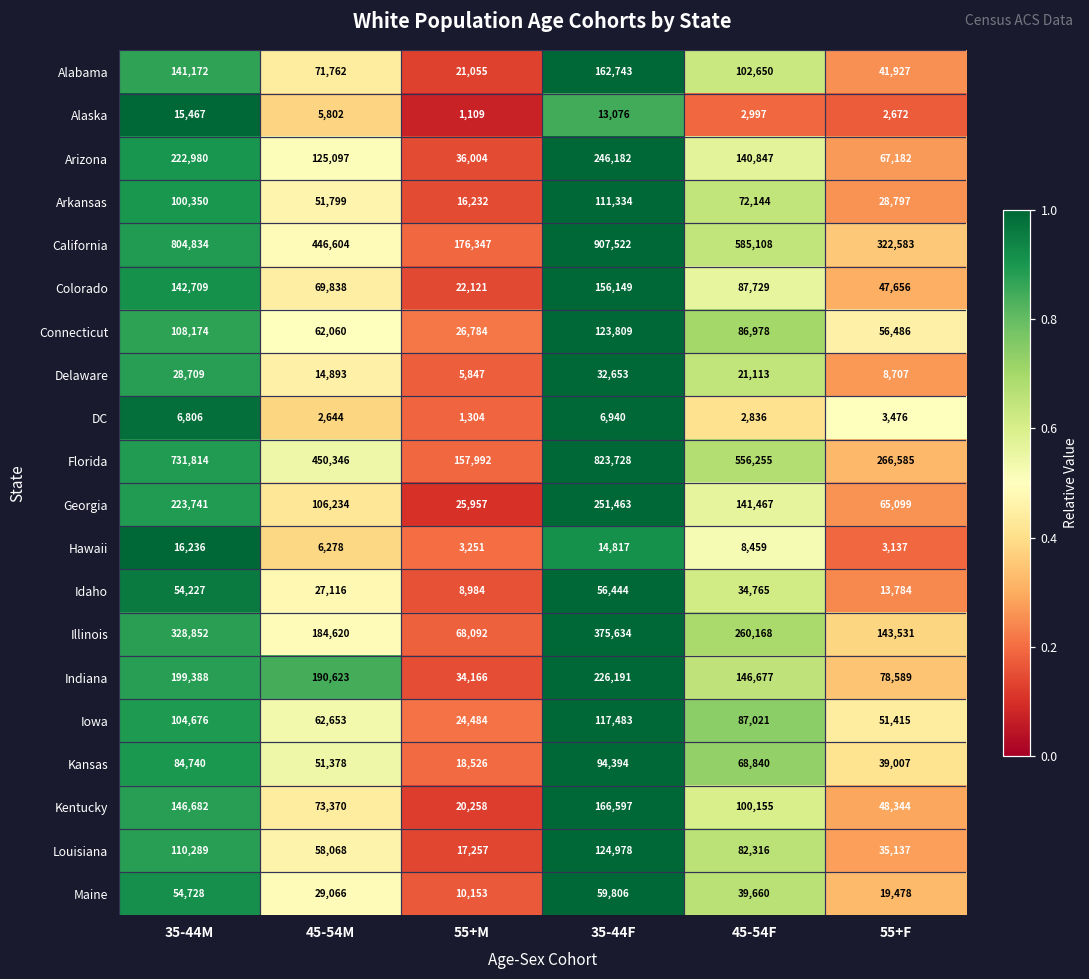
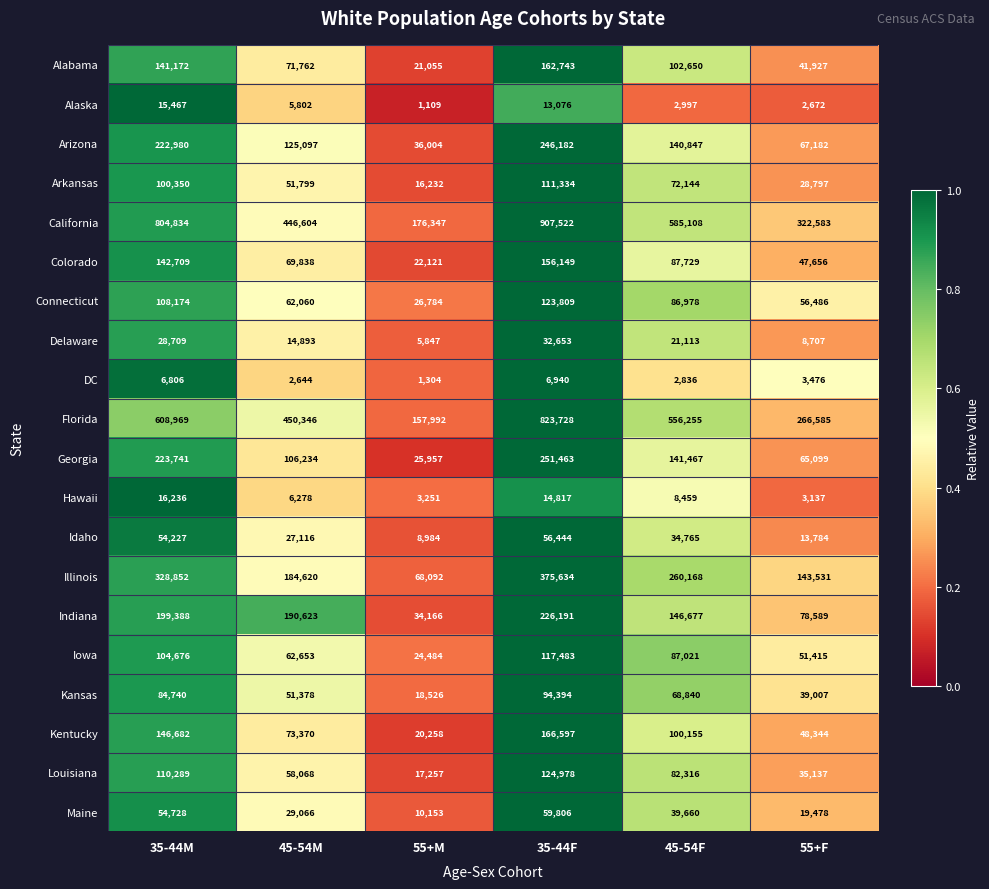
  {
    "Alabama": {
      "35-44M": "141,172",
      "45-54M": "71,762",
      "55+M": "21,055",
      "35-44F": "162,743",
      "45-54F": "102,650",
      "55+F": "41,927"
    },
    "Alaska": {
      "35-44M": "15,467",
      "45-54M": "5,802",
      "55+M": "1,109",
      "35-44F": "13,076",
      "45-54F": "2,997",
      "55+F": "2,672"
    },
    "Arizona": {
      "35-44M": "222,980",
      "45-54M": "125,097",
      "55+M": "36,004",
      "35-44F": "246,182",
      "45-54F": "140,847",
      "55+F": "67,182"
    },
    "Arkansas": {
      "35-44M": "100,350",
      "45-54M": "51,799",
      "55+M": "16,232",
      "35-44F": "111,334",
      "45-54F": "72,144",
      "55+F": "28,797"
    },
    "California": {
      "35-44M": "804,834",
      "45-54M": "446,604",
      "55+M": "176,347",
      "35-44F": "907,522",
      "45-54F": "585,108",
      "55+F": "322,583"
    },
    "Colorado": {
      "35-44M": "142,709",
      "45-54M": "69,838",
      "55+M": "22,121",
      "35-44F": "156,149",
      "45-54F": "87,729",
      "55+F": "47,656"
    },
    "Connecticut": {
      "35-44M": "108,174",
      "45-54M": "62,060",
      "55+M": "26,784",
      "35-44F": "123,809",
      "45-54F": "86,978",
      "55+F": "56,486"
    },
    "Delaware": {
      "35-44M": "28,709",
      "45-54M": "14,893",
      "55+M": "5,847",
      "35-44F": "32,653",
      "45-54F": "21,113",
      "55+F": "8,707"
    },
    "DC": {
      "35-44M": "6,806",
      "45-54M": "2,644",
      "55+M": "1,304",
      "35-44F": "6,940",
      "45-54F": "2,836",
      "55+F": "3,476"
    },
    "Florida": {
-     "35-44M": "731,814",
+     "35-44M": "608,969",
      "45-54M": "450,346",
      "55+M": "157,992",
      "35-44F": "823,728",
      "45-54F": "556,255",
      "55+F": "266,585"
    },
    "Georgia": {
      "35-44M": "223,741",
      "45-54M": "106,234",
      "55+M": "25,957",
      "35-44F": "251,463",
      "45-54F": "141,467",
      "55+F": "65,099"
    },
    "Hawaii": {
      "35-44M": "16,236",
      "45-54M": "6,278",
      "55+M": "3,251",
      "35-44F": "14,817",
      "45-54F": "8,459",
      "55+F": "3,137"
    },
    "Idaho": {
      "35-44M": "54,227",
      "45-54M": "27,116",
      "55+M": "8,984",
      "35-44F": "56,444",
      "45-54F": "34,765",
      "55+F": "13,784"
    },
    "Illinois": {
      "35-44M": "328,852",
      "45-54M": "184,620",
      "55+M": "68,092",
      "35-44F": "375,634",
      "45-54F": "260,168",
      "55+F": "143,531"
    },
    "Indiana": {
      "35-44M": "199,388",
      "45-54M": "190,623",
      "55+M": "34,166",
      "35-44F": "226,191",
      "45-54F": "146,677",
      "55+F": "78,589"
    },
    "Iowa": {
      "35-44M": "104,676",
      "45-54M": "62,653",
      "55+M": "24,484",
      "35-44F": "117,483",
      "45-54F": "87,021",
      "55+F": "51,415"
    },
    "Kansas": {
      "35-44M": "84,740",
      "45-54M": "51,378",
      "55+M": "18,526",
      "35-44F": "94,394",
      "45-54F": "68,840",
      "55+F": "39,007"
    },
    "Kentucky": {
      "35-44M": "146,682",
      "45-54M": "73,370",
      "55+M": "20,258",
      "35-44F": "166,597",
      "45-54F": "100,155",
      "55+F": "48,344"
    },
    "Louisiana": {
      "35-44M": "110,289",
      "45-54M": "58,068",
      "55+M": "17,257",
      "35-44F": "124,978",
      "45-54F": "82,316",
      "55+F": "35,137"
    },
    "Maine": {
      "35-44M": "54,728",
      "45-54M": "29,066",
      "55+M": "10,153",
      "35-44F": "59,806",
      "45-54F": "39,660",
      "55+F": "19,478"
    }
  }
